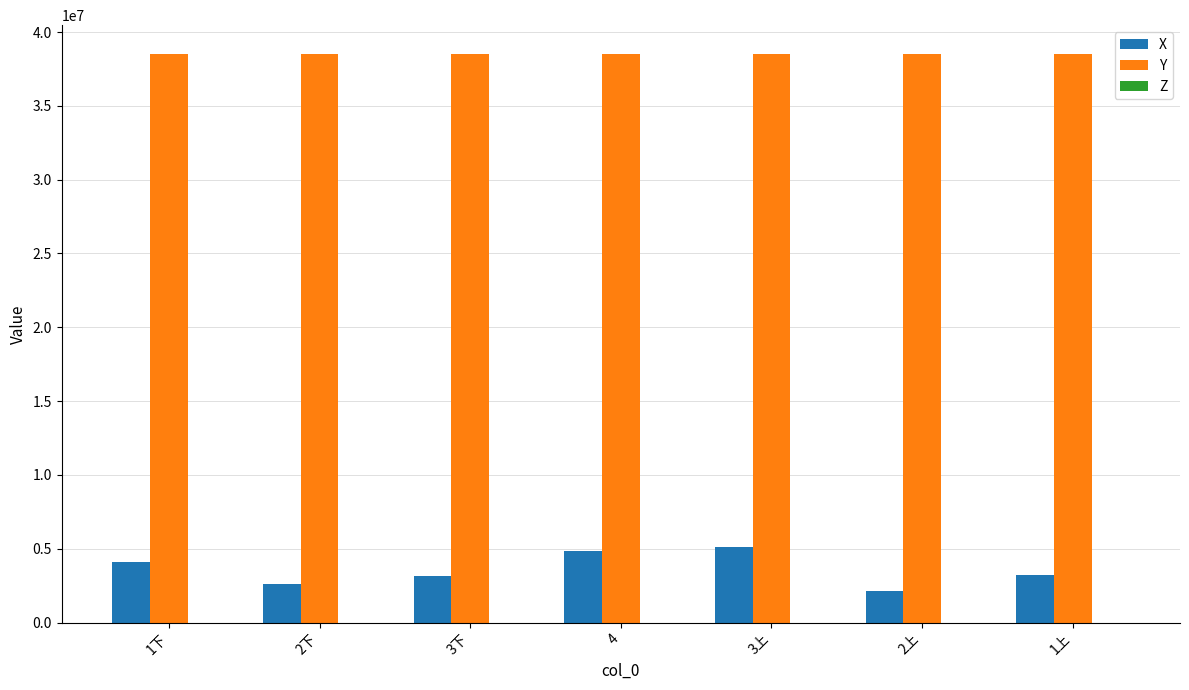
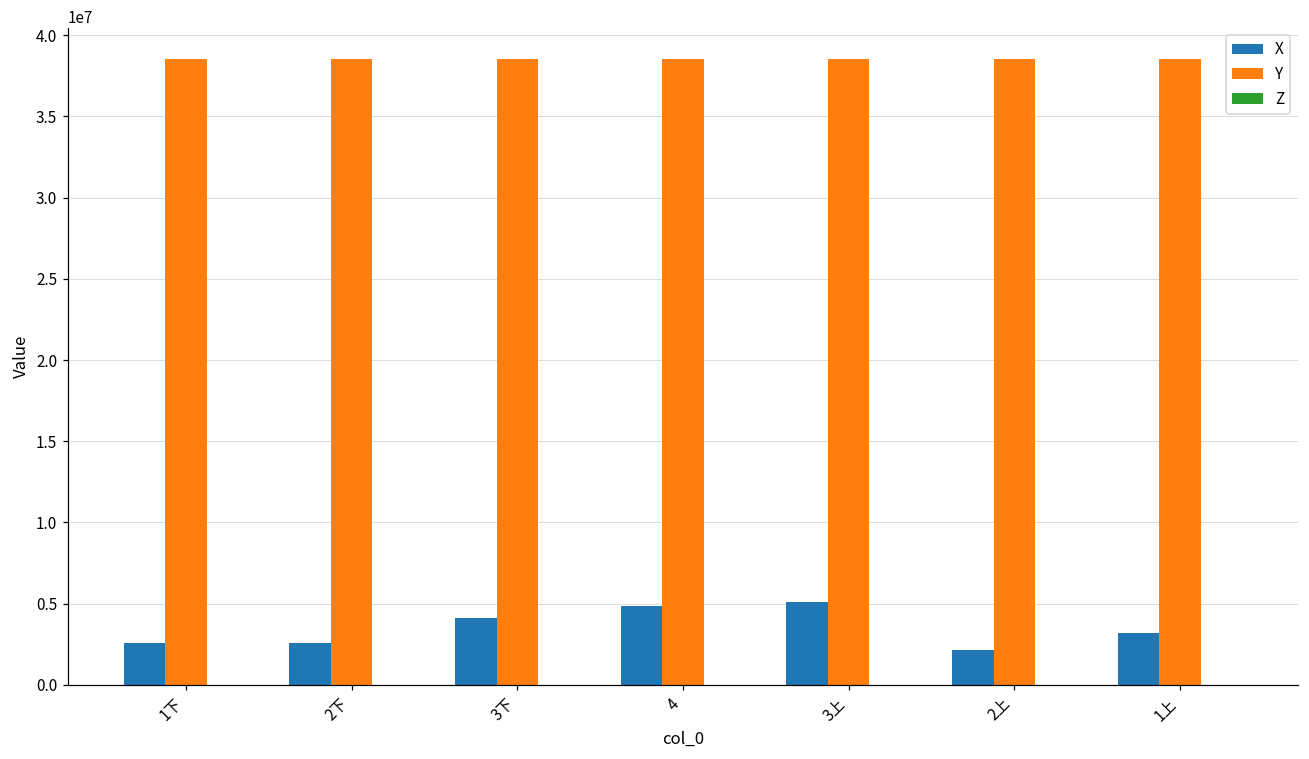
  {
    "X": {
-     "1下": 4100000,
+     "1下": 2600000,
      "2下": 2600000,
-     "3下": 3200000,
+     "3下": 4100000,
      "4": 4800000,
      "3上": 5100000,
      "2上": 2100000,
      "1上": 3200000
    },
    "Y": {
      "1下": 38500000,
      "2下": 38500000,
      "3下": 38500000,
      "4": 38500000,
      "3上": 38500000,
      "2上": 38500000,
      "1上": 38500000
    }
  }
